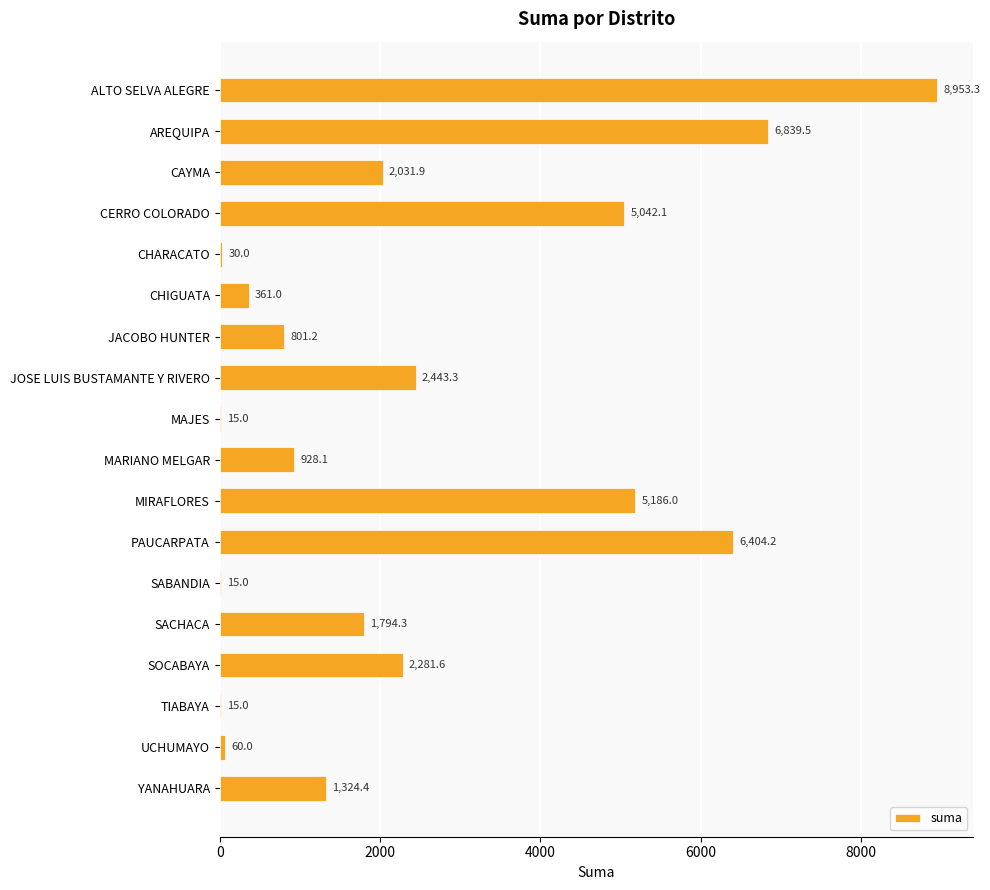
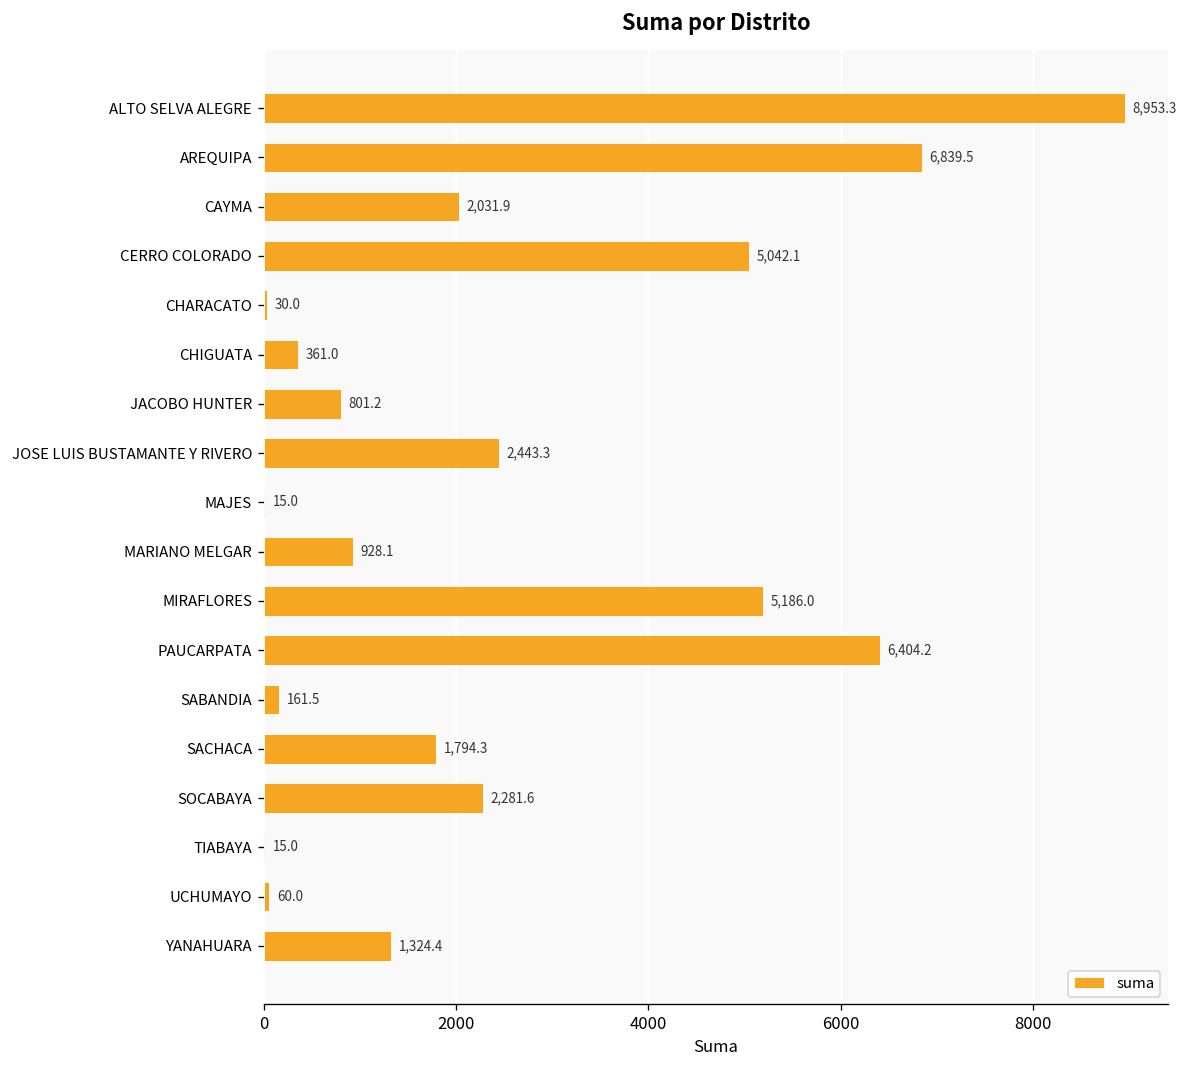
  {
    "ALTO SELVA ALEGRE": "8,953.3",
    "AREQUIPA": "6,839.5",
    "CAYMA": "2,031.9",
    "CERRO COLORADO": "5,042.1",
    "CHARACATO": "30.0",
    "CHIGUATA": "361.0",
    "JACOBO HUNTER": "801.2",
    "JOSE LUIS BUSTAMANTE Y RIVERO": "2,443.3",
    "MAJES": "15.0",
    "MARIANO MELGAR": "928.1",
    "MIRAFLORES": "5,186.0",
    "PAUCARPATA": "6,404.2",
-   "SABANDIA": "15.0",
+   "SABANDIA": "161.5",
    "SACHACA": "1,794.3",
    "SOCABAYA": "2,281.6",
    "TIABAYA": "15.0",
    "UCHUMAYO": "60.0",
    "YANAHUARA": "1,324.4"
  }
